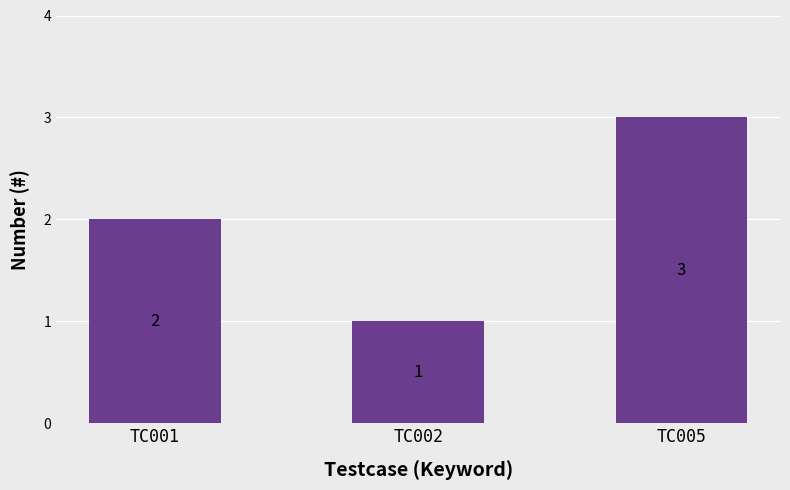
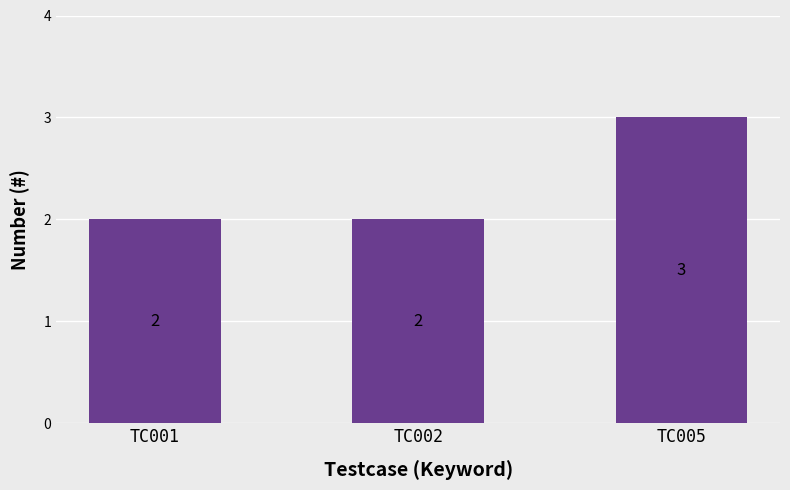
  {
    "TC001": 2,
-   "TC002": 1,
+   "TC002": 2,
    "TC005": 3
  }
